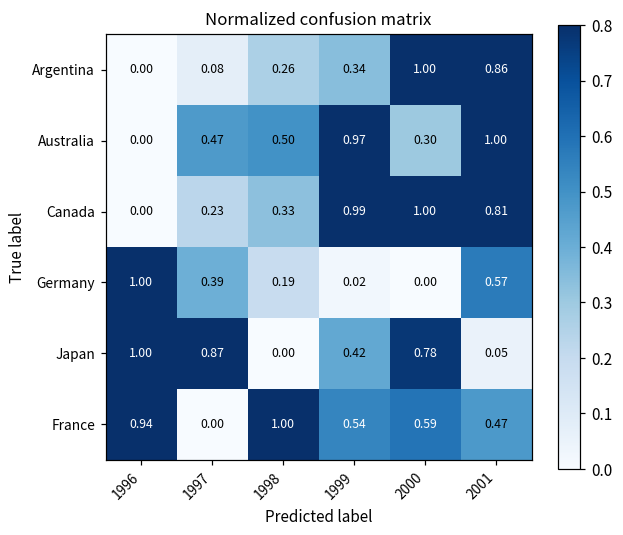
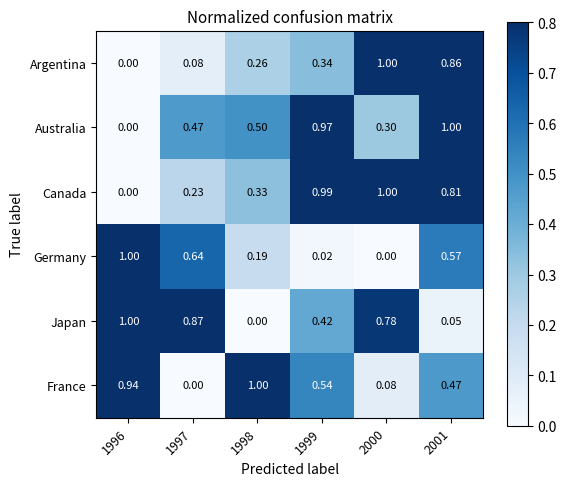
  {
    "Argentina": {
      "1996": 0.00,
      "1997": 0.08,
      "1998": 0.26,
      "1999": 0.34,
      "2000": 1.00,
      "2001": 0.86
    },
    "Australia": {
      "1996": 0.00,
      "1997": 0.47,
      "1998": 0.50,
      "1999": 0.97,
      "2000": 0.30,
      "2001": 1.00
    },
    "Canada": {
      "1996": 0.00,
      "1997": 0.23,
      "1998": 0.33,
      "1999": 0.99,
      "2000": 1.00,
      "2001": 0.81
    },
    "Germany": {
      "1996": 1.00,
-     "1997": 0.39,
+     "1997": 0.64,
      "1998": 0.19,
      "1999": 0.02,
      "2000": 0.00,
      "2001": 0.57
    },
    "Japan": {
      "1996": 1.00,
      "1997": 0.87,
      "1998": 0.00,
      "1999": 0.42,
      "2000": 0.78,
      "2001": 0.05
    },
    "France": {
      "1996": 0.94,
      "1997": 0.00,
      "1998": 1.00,
      "1999": 0.54,
-     "2000": 0.59,
+     "2000": 0.08,
      "2001": 0.47
    }
  }
